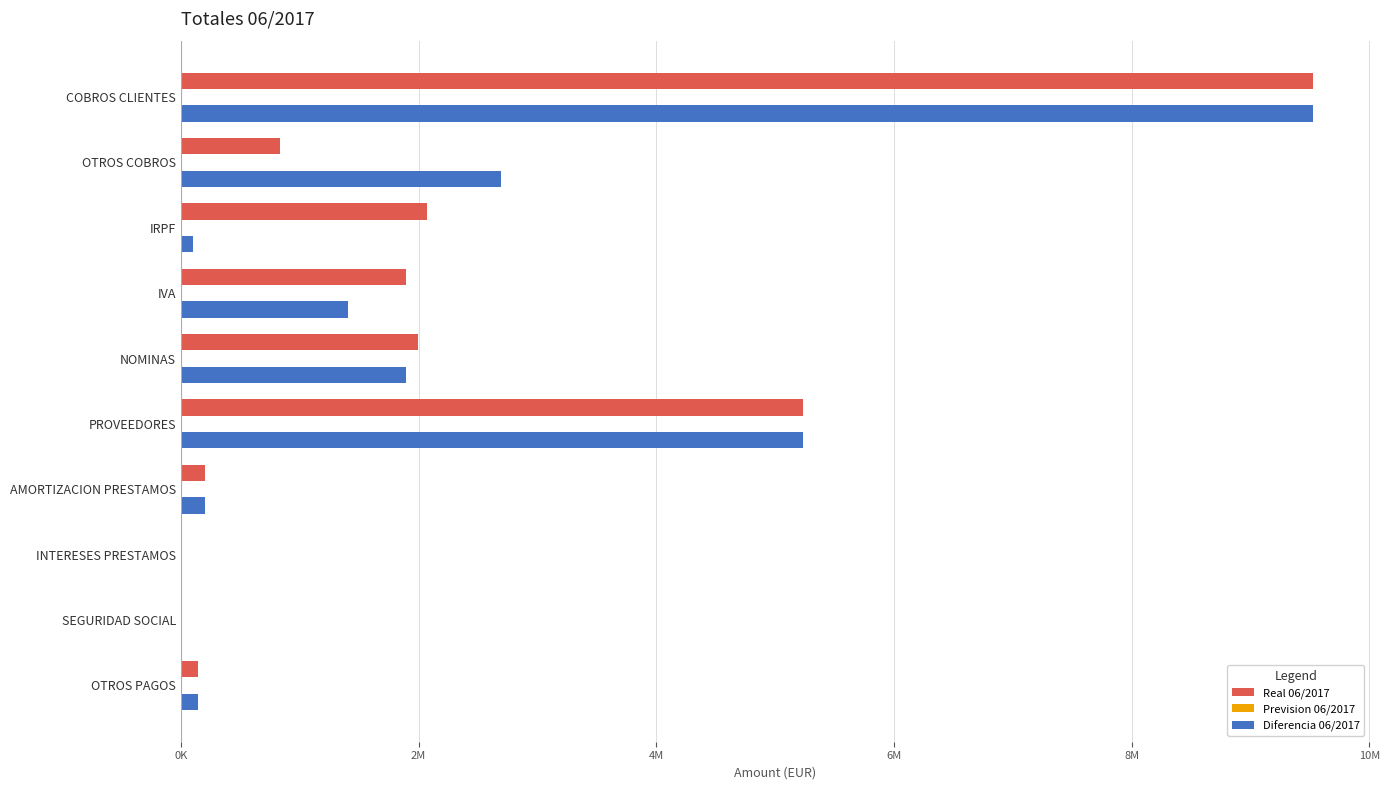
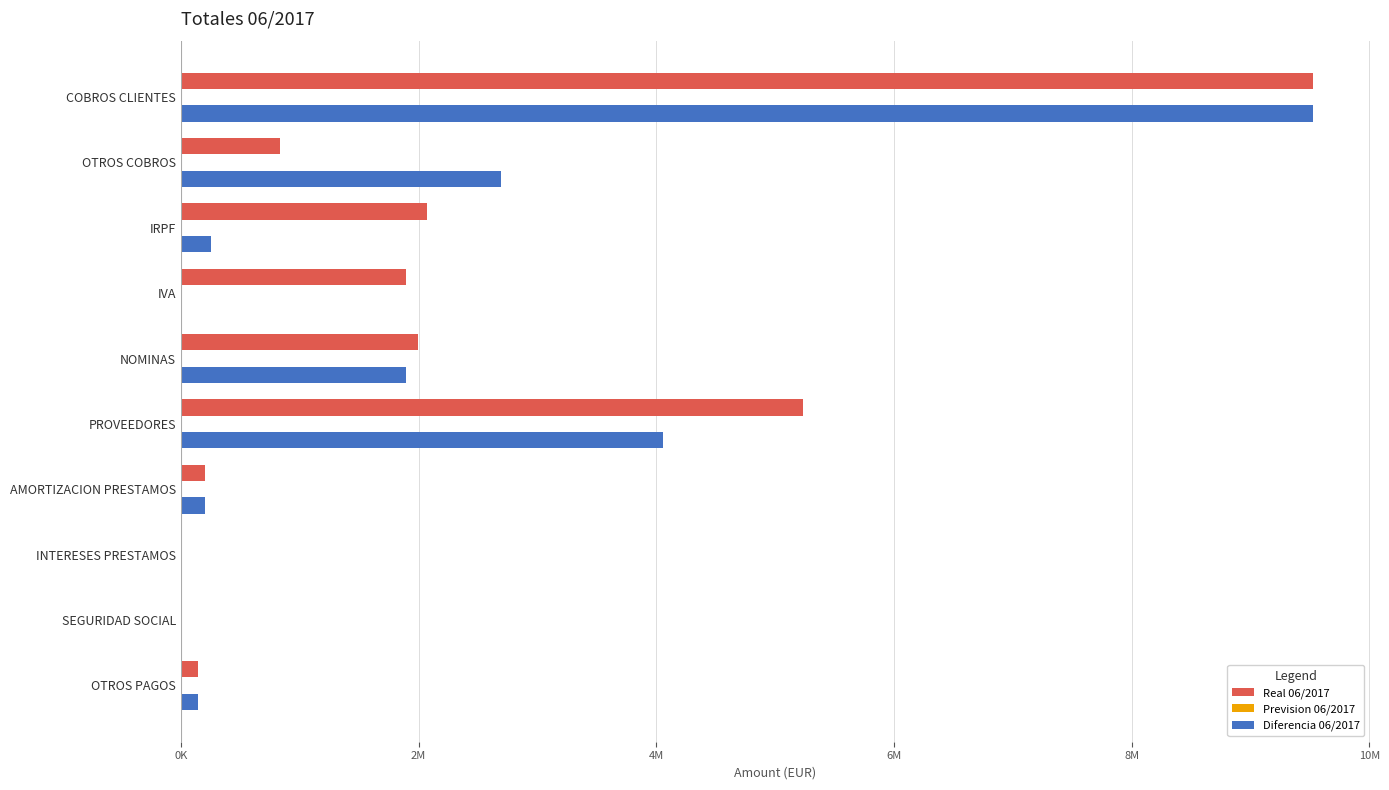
  {
    "Real 06/2017": {
      "COBROS CLIENTES": 9530000,
      "OTROS COBROS": 840000,
      "IRPF": 2070000,
      "IVA": 1890000,
      "NOMINAS": 2000000,
      "PROVEEDORES": 5240000,
      "AMORTIZACION PRESTAMOS": 200000,
      "SEGURIDAD SOCIAL": 0,
      "OTROS PAGOS": 140000
    },
    "Prevision 06/2017": {
      "COBROS CLIENTES": 0,
      "OTROS COBROS": 0,
      "IRPF": 0,
      "IVA": 0,
      "NOMINAS": 0,
      "PROVEEDORES": 0,
      "AMORTIZACION PRESTAMOS": 0,
      "INTERESES PRESTAMOS": 0,
      "SEGURIDAD SOCIAL": 0,
      "OTROS PAGOS": 0
    },
    "Diferencia 06/2017": {
      "COBROS CLIENTES": 9530000,
      "OTROS COBROS": 2690000,
-     "IRPF": 100000,
-     "IVA": 1410000,
+     "IRPF": 250000,
+     "IVA": 0,
      "NOMINAS": 1900000,
-     "PROVEEDORES": 5240000,
+     "PROVEEDORES": 4060000,
      "AMORTIZACION PRESTAMOS": 200000,
      "SEGURIDAD SOCIAL": 0,
      "OTROS PAGOS": 140000
    }
  }
